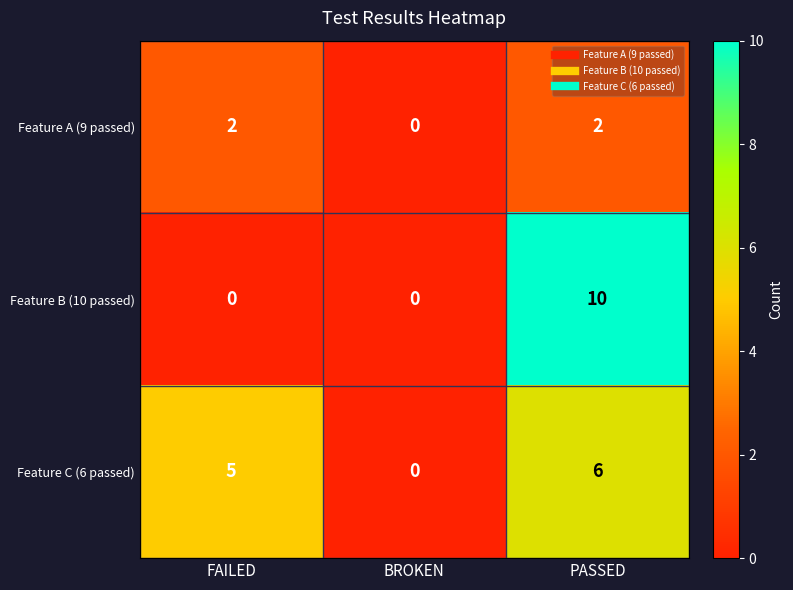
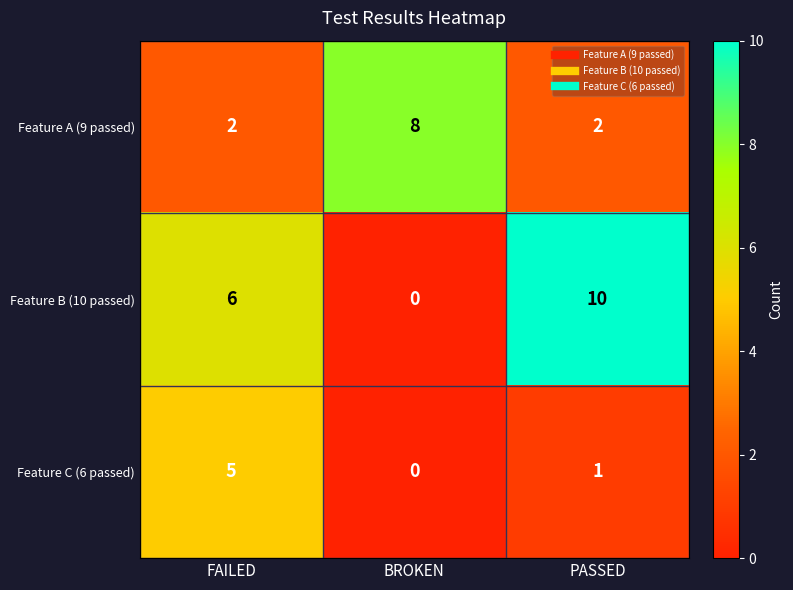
  {
    "Feature A (9 passed)": {
      "FAILED": 2,
-     "BROKEN": 0,
+     "BROKEN": 8,
      "PASSED": 2
    },
    "Feature B (10 passed)": {
-     "FAILED": 0,
+     "FAILED": 6,
      "BROKEN": 0,
      "PASSED": 10
    },
    "Feature C (6 passed)": {
      "FAILED": 5,
      "BROKEN": 0,
-     "PASSED": 6
+     "PASSED": 1
    }
  }
